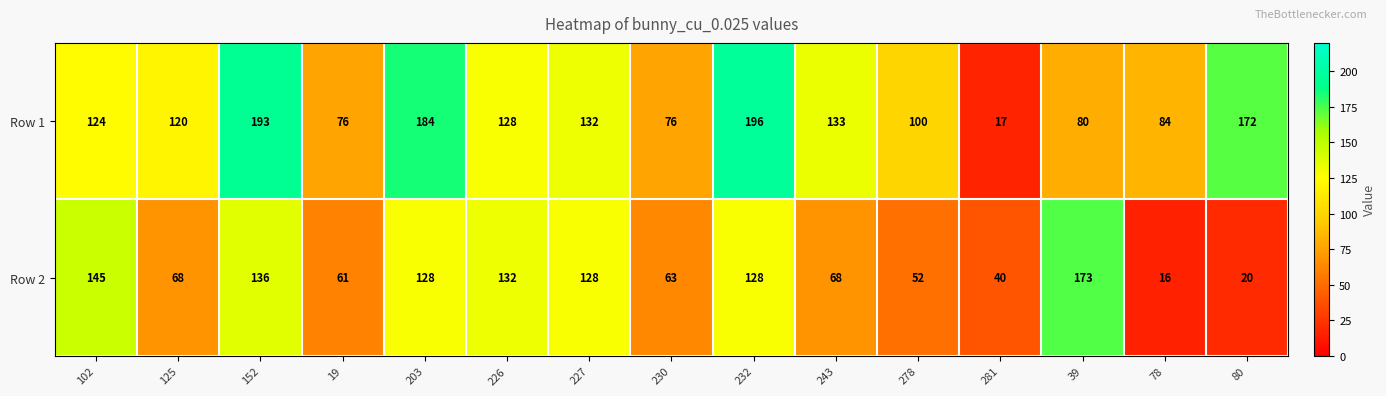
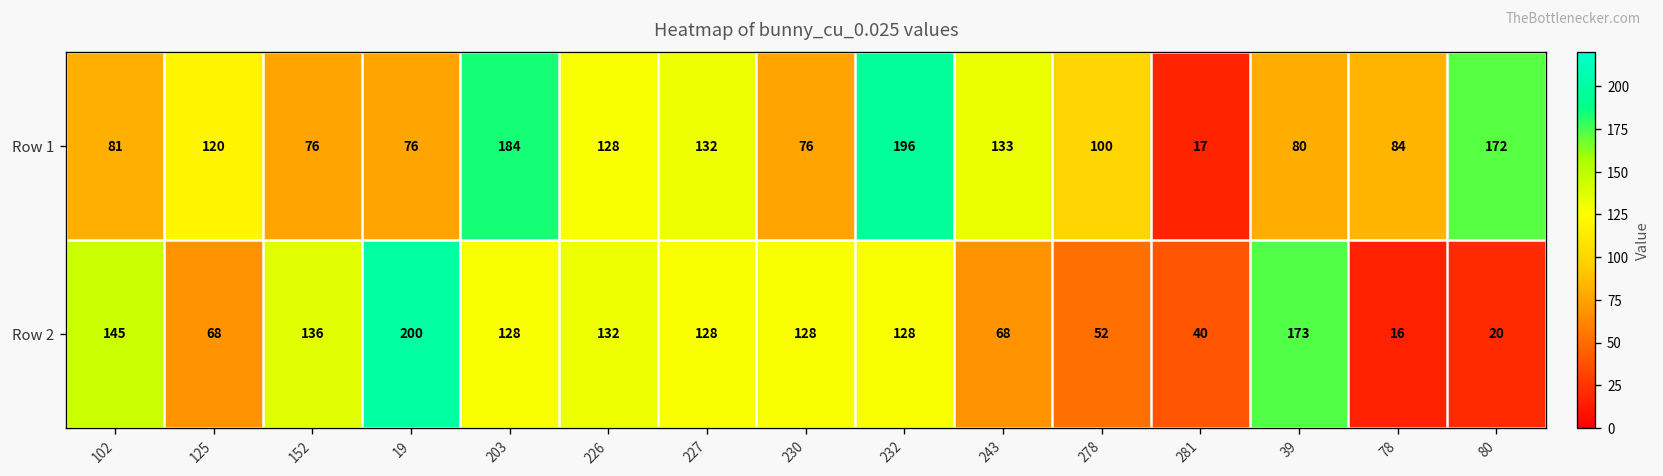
  {
    "Row 1": {
-     "102": 124,
+     "102": 81,
      "125": 120,
-     "152": 193,
+     "152": 76,
      "19": 76,
      "203": 184,
      "226": 128,
      "227": 132,
      "230": 76,
      "232": 196,
      "243": 133,
      "278": 100,
      "281": 17,
      "39": 80,
      "78": 84,
      "80": 172
    },
    "Row 2": {
      "102": 145,
      "125": 68,
      "152": 136,
-     "19": 61,
+     "19": 200,
      "203": 128,
      "226": 132,
      "227": 128,
-     "230": 63,
+     "230": 128,
      "232": 128,
      "243": 68,
      "278": 52,
      "281": 40,
      "39": 173,
      "78": 16,
      "80": 20
    }
  }
